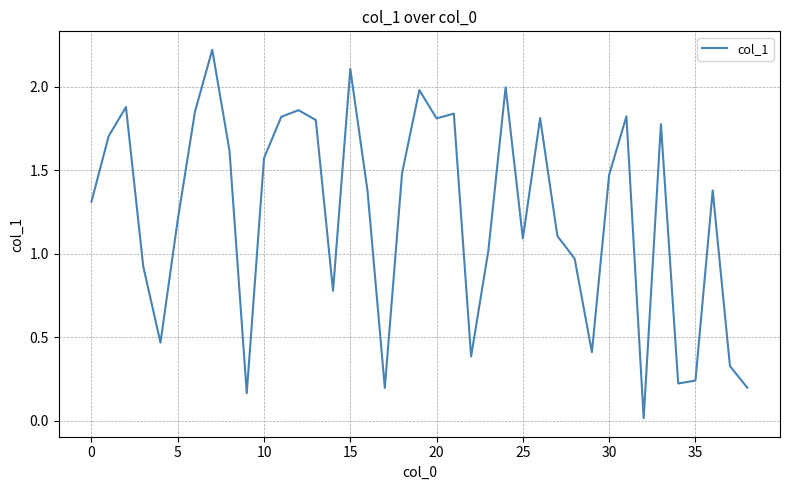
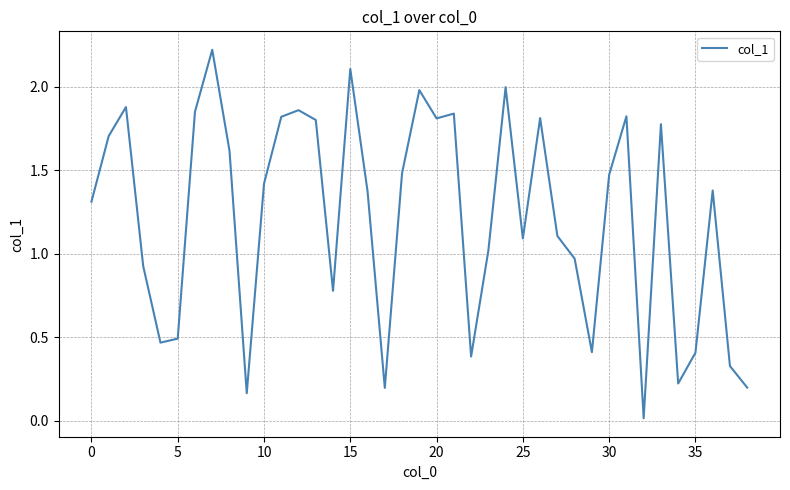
  {
    "0": 1.31,
-   "5": 1.20,
-   "10": 1.57,
+   "5": 0.49,
+   "10": 1.42,
    "15": 2.11,
    "20": 1.81,
    "25": 1.09,
    "30": 1.47,
-   "35": 0.24
+   "35": 0.41
  }
